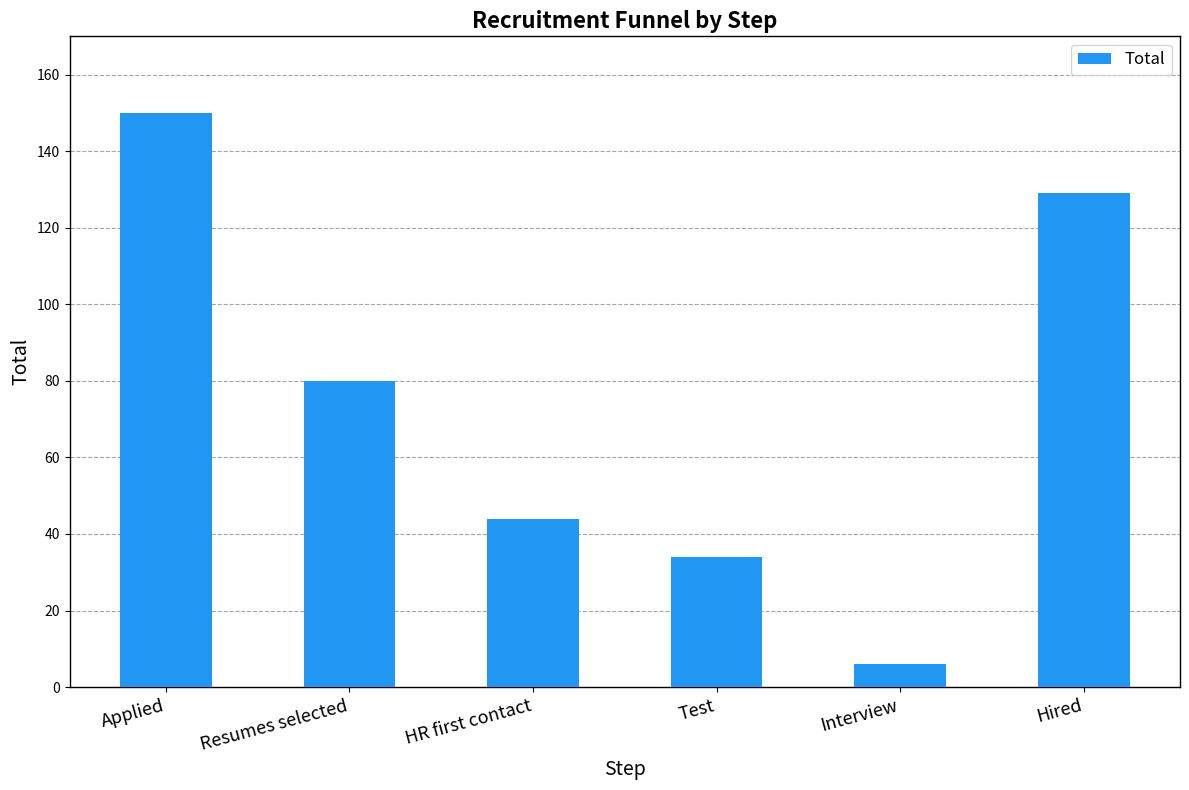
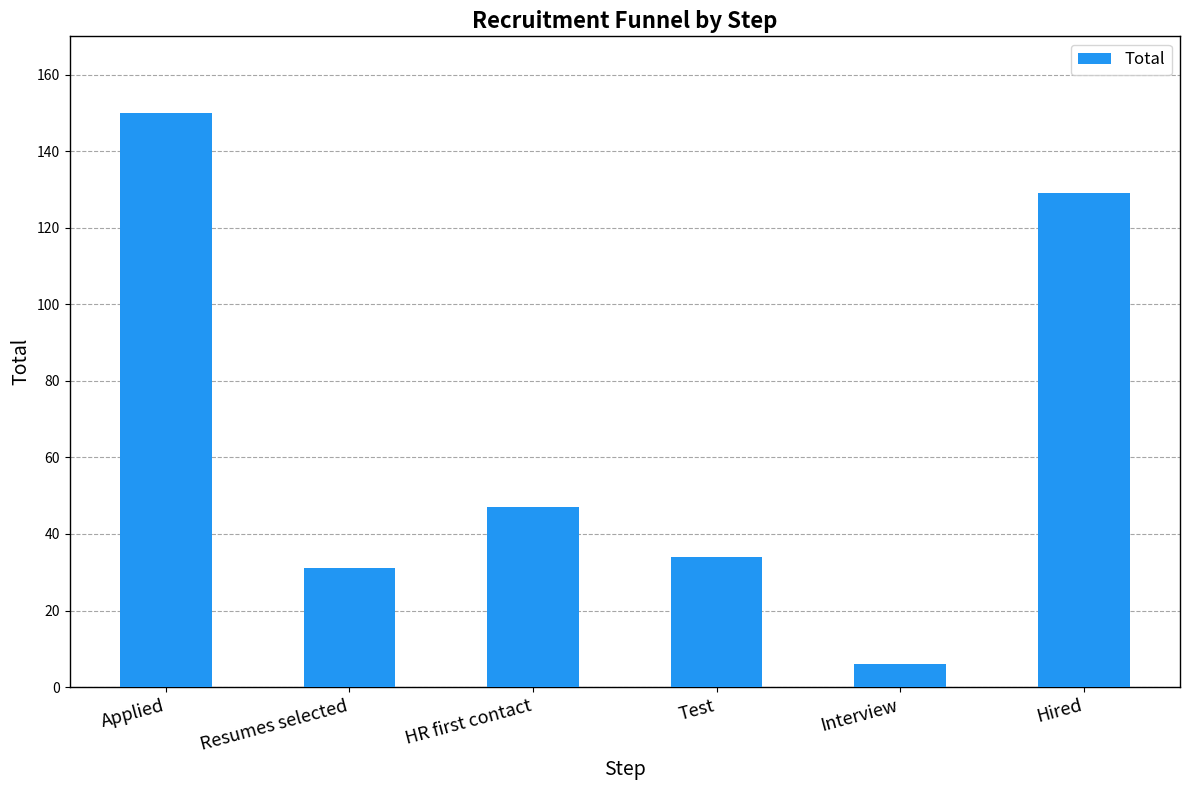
  {
    "Applied": 150,
-   "Resumes selected": 80,
-   "HR first contact": 44,
+   "Resumes selected": 31,
+   "HR first contact": 47,
    "Test": 34,
    "Interview": 6,
    "Hired": 129
  }
